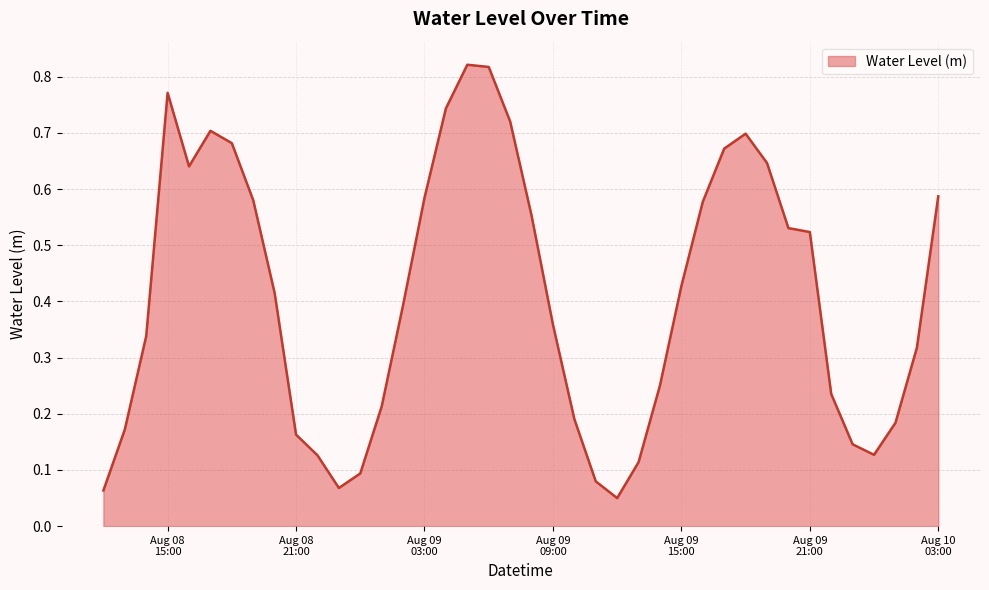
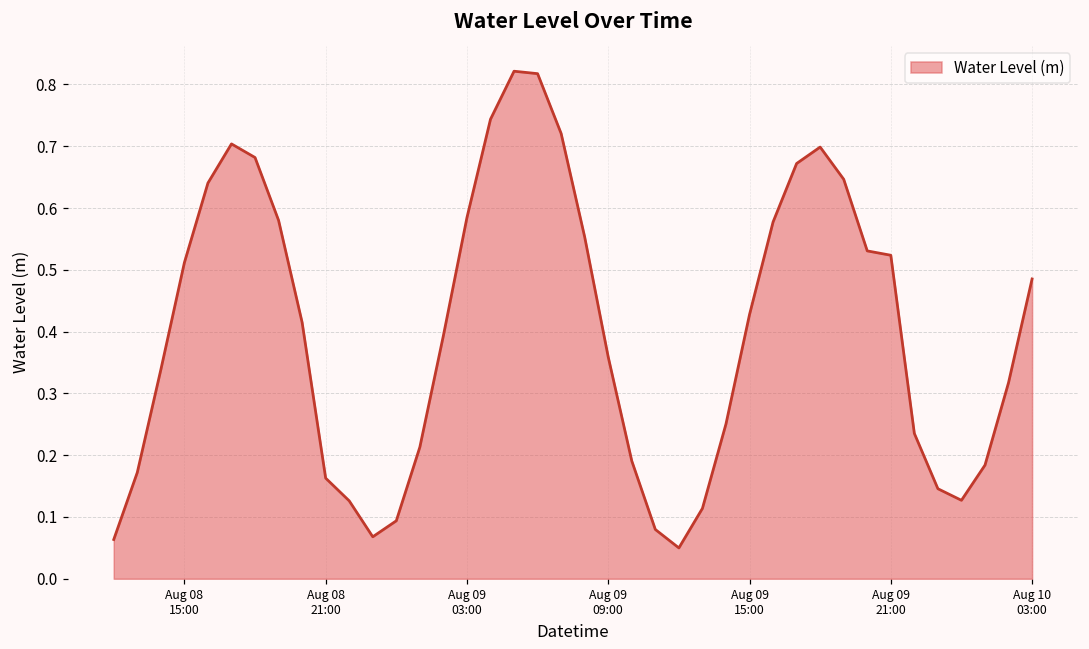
  {
-   "Aug 08 15:00": 0.77,
+   "Aug 08 15:00": 0.51,
    "Aug 08 21:00": 0.16,
    "Aug 09 03:00": 0.58,
    "Aug 09 09:00": 0.36,
    "Aug 09 15:00": 0.43,
    "Aug 09 21:00": 0.52,
-   "Aug 10 03:00": 0.59
+   "Aug 10 03:00": 0.49
  }
